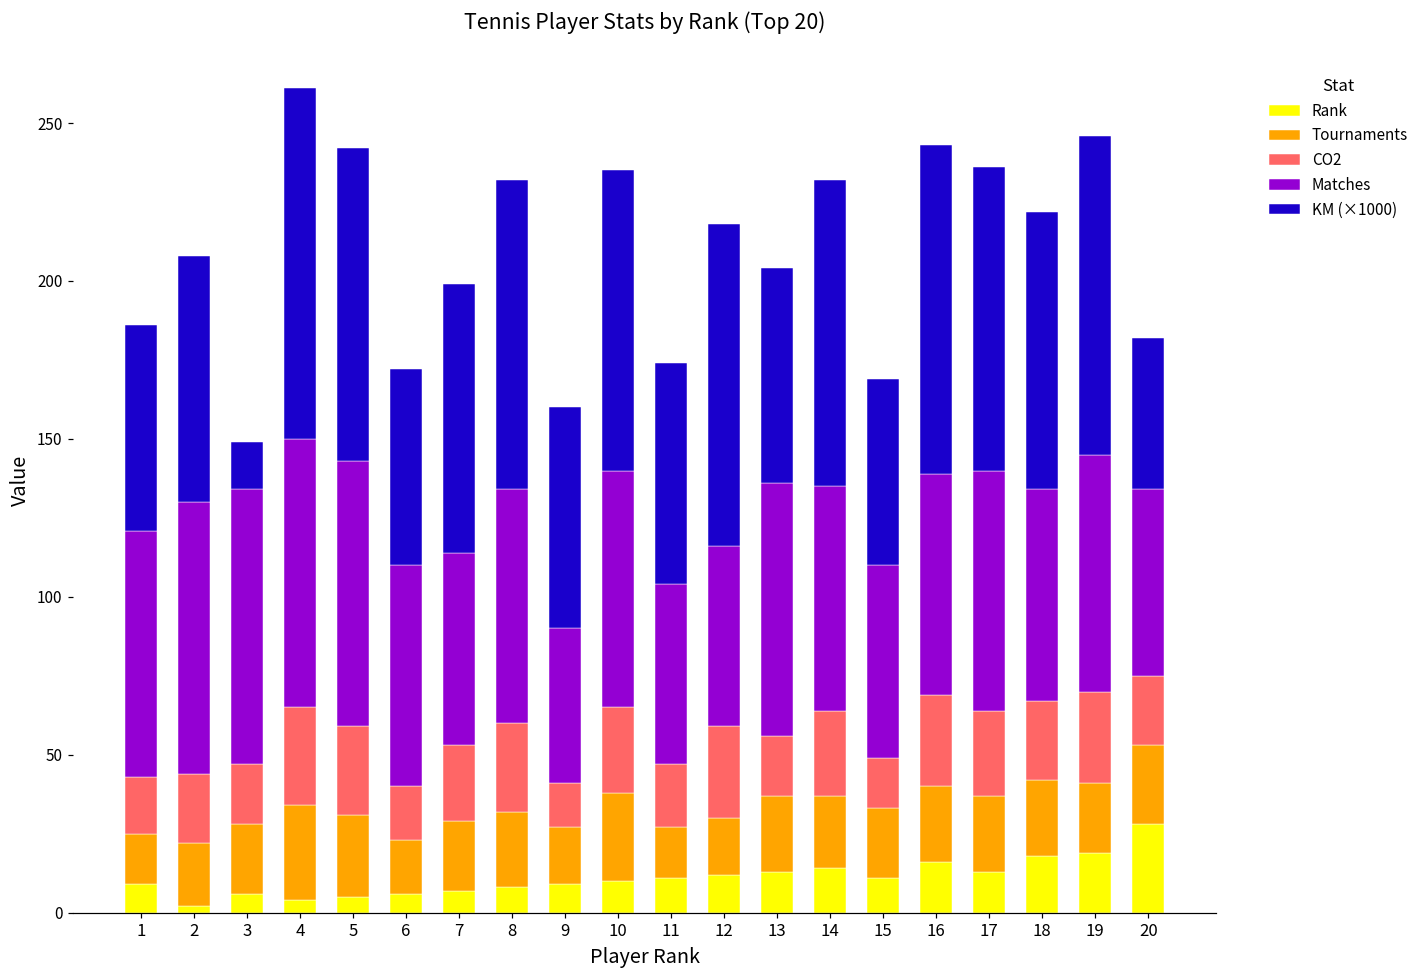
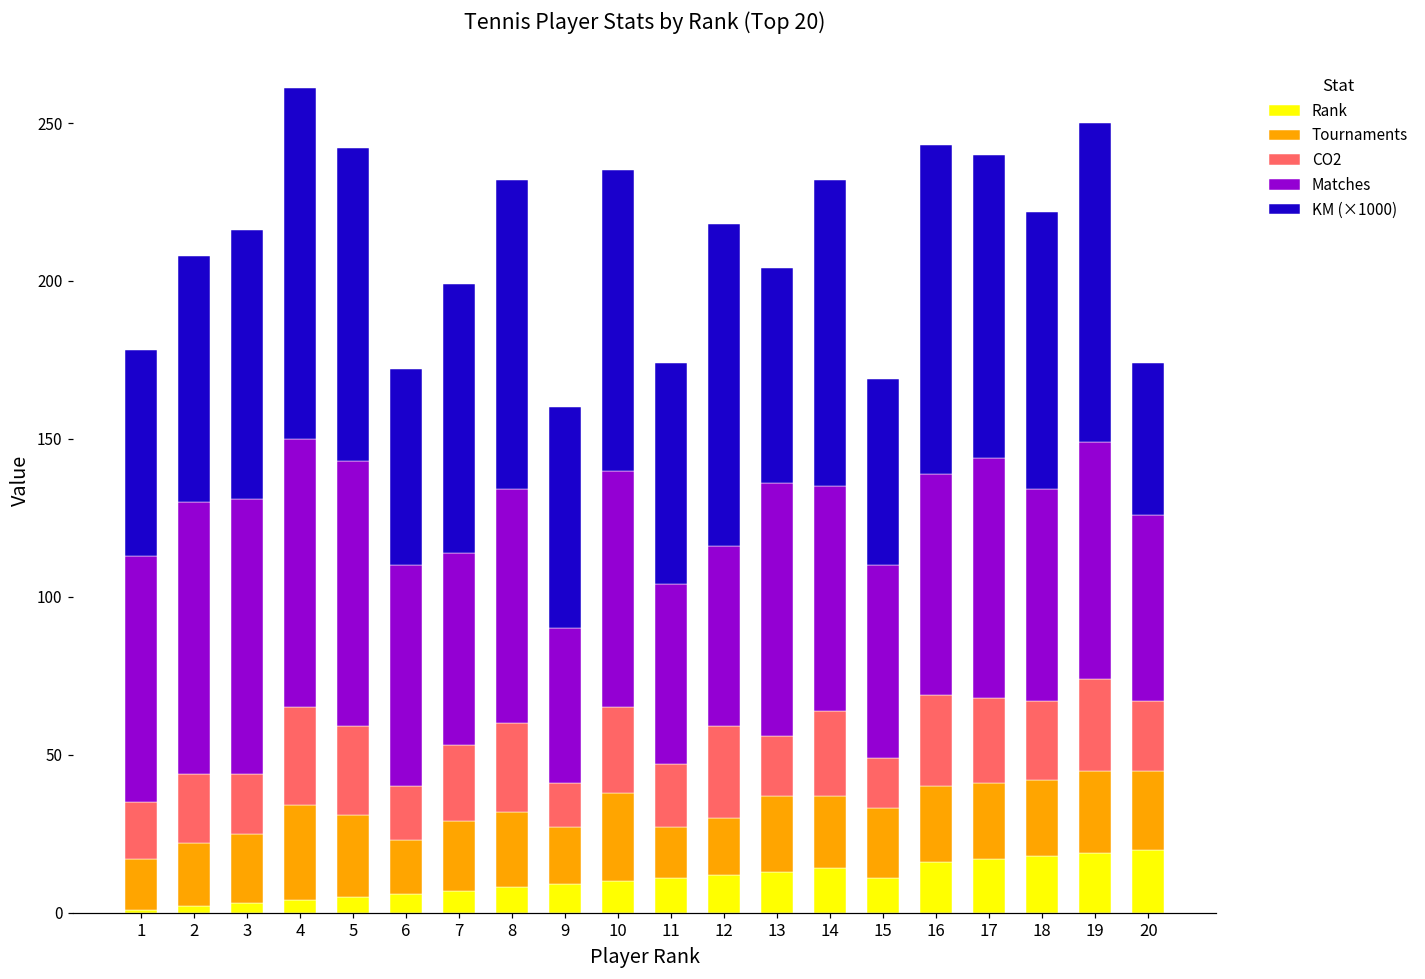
  {
    "Rank": {
-     "1": 9,
+     "1": 1,
      "2": 2,
-     "3": 6,
+     "3": 3,
      "4": 4,
      "5": 5,
      "6": 6,
      "7": 7,
      "8": 8,
      "9": 9,
      "10": 10,
      "11": 11,
      "12": 12,
      "13": 13,
      "14": 14,
      "15": 11,
      "16": 16,
-     "17": 13,
+     "17": 17,
      "18": 18,
      "19": 19,
-     "20": 28
+     "20": 20
    },
    "Tournaments": {
      "1": 16,
      "2": 20,
      "3": 22,
      "4": 30,
      "5": 26,
      "6": 17,
      "7": 22,
      "8": 24,
      "9": 18,
      "10": 28,
      "11": 16,
      "12": 18,
      "13": 24,
      "14": 23,
      "15": 22,
      "16": 24,
      "17": 24,
      "18": 24,
-     "19": 22,
+     "19": 26,
      "20": 25
    },
    "CO2": {
      "1": 18,
      "2": 22,
      "3": 19,
      "4": 31,
      "5": 28,
      "6": 17,
      "7": 24,
      "8": 28,
      "9": 14,
      "10": 27,
      "11": 20,
      "12": 29,
      "13": 19,
      "14": 27,
      "15": 16,
      "16": 29,
      "17": 27,
      "18": 25,
      "19": 29,
      "20": 22
    },
    "Matches": {
      "1": 78,
      "2": 86,
      "3": 87,
      "4": 85,
      "5": 84,
      "6": 70,
      "7": 61,
      "8": 74,
      "9": 49,
      "10": 75,
      "11": 57,
      "12": 57,
      "13": 80,
      "14": 71,
      "15": 61,
      "16": 70,
      "17": 76,
      "18": 67,
      "19": 75,
      "20": 59
    },
    "KM (×1000)": {
      "1": 65,
      "2": 78,
-     "3": 15,
+     "3": 85,
      "4": 111,
      "5": 99,
      "6": 62,
      "7": 85,
      "8": 98,
      "9": 70,
      "10": 95,
      "11": 70,
      "12": 102,
      "13": 68,
      "14": 97,
      "15": 59,
      "16": 104,
      "17": 96,
      "18": 88,
      "19": 101,
      "20": 48
    }
  }
